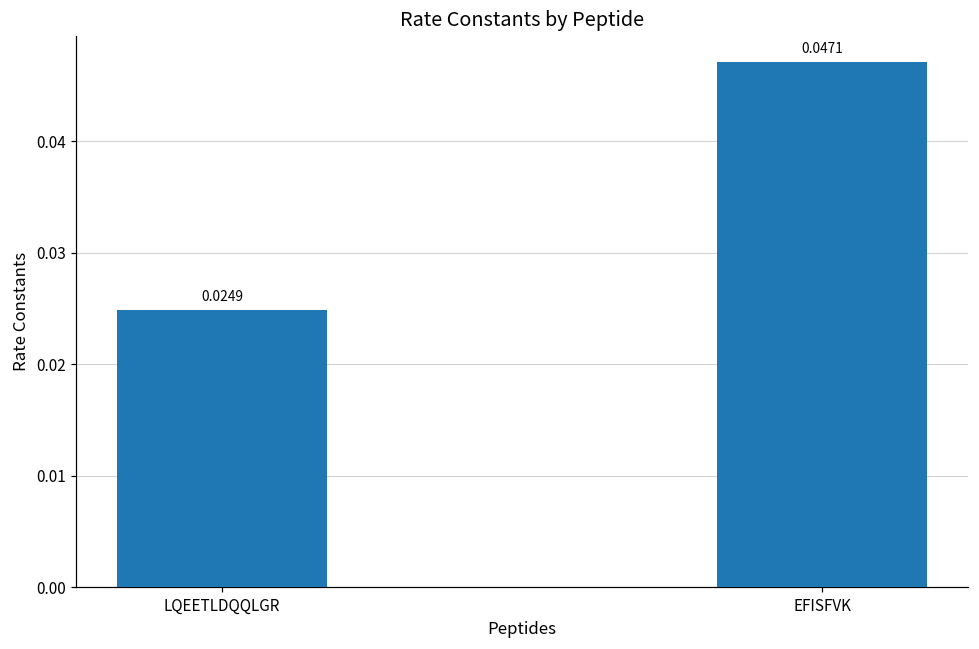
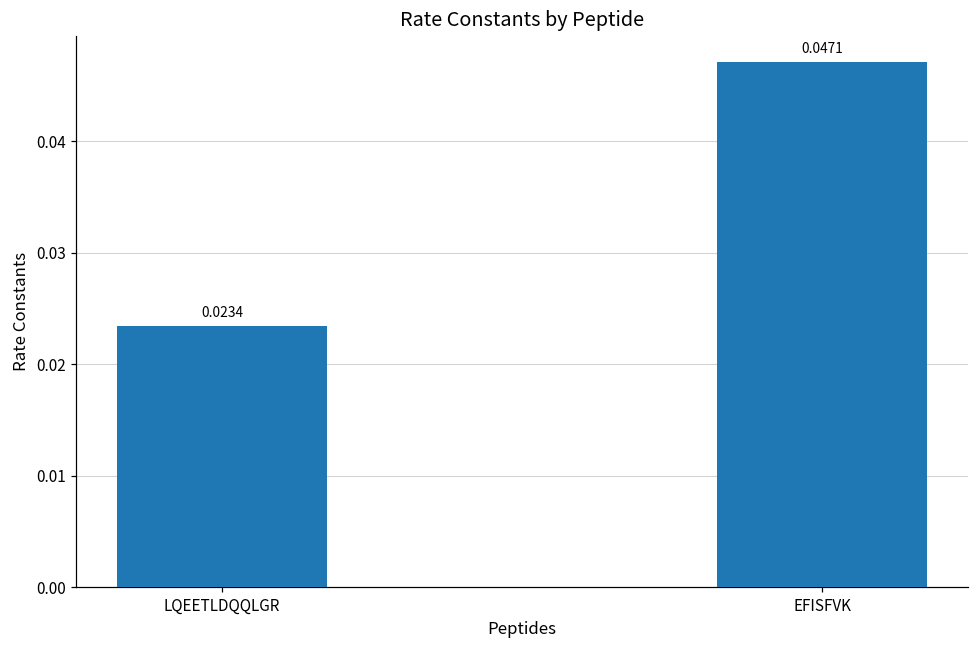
  {
-   "LQEETLDQQLGR": 0.0249,
+   "LQEETLDQQLGR": 0.0234,
    "EFISFVK": 0.0471
  }
